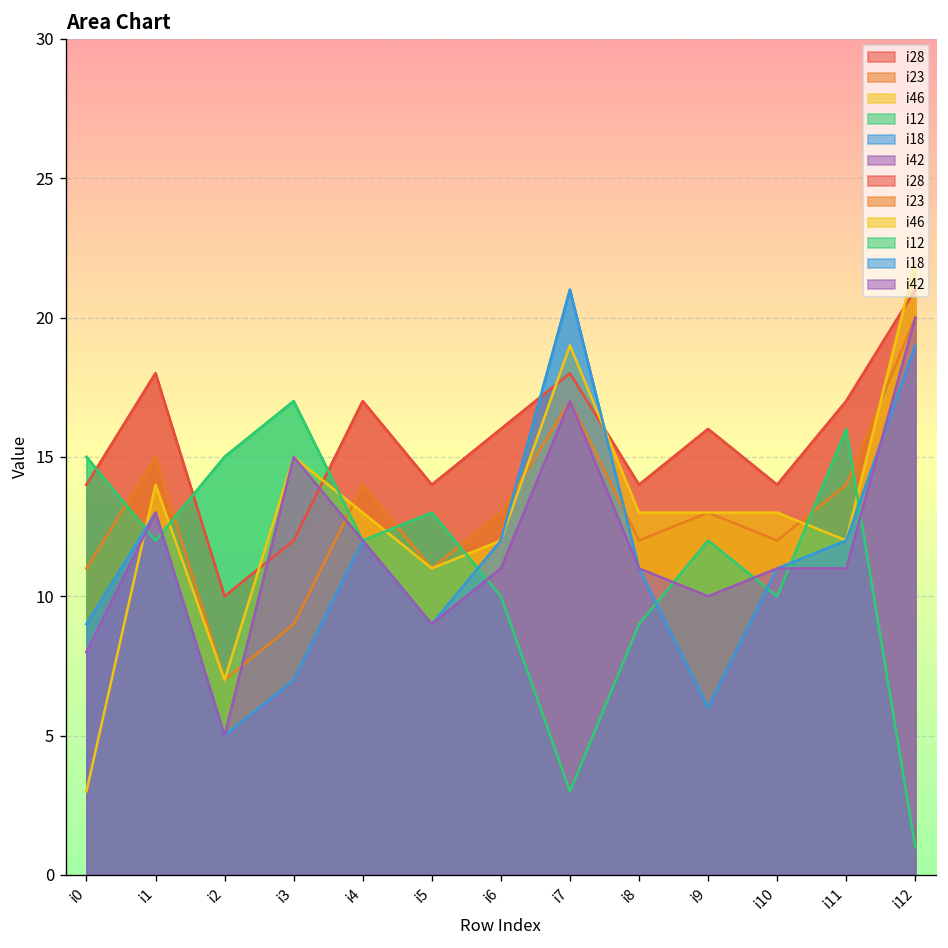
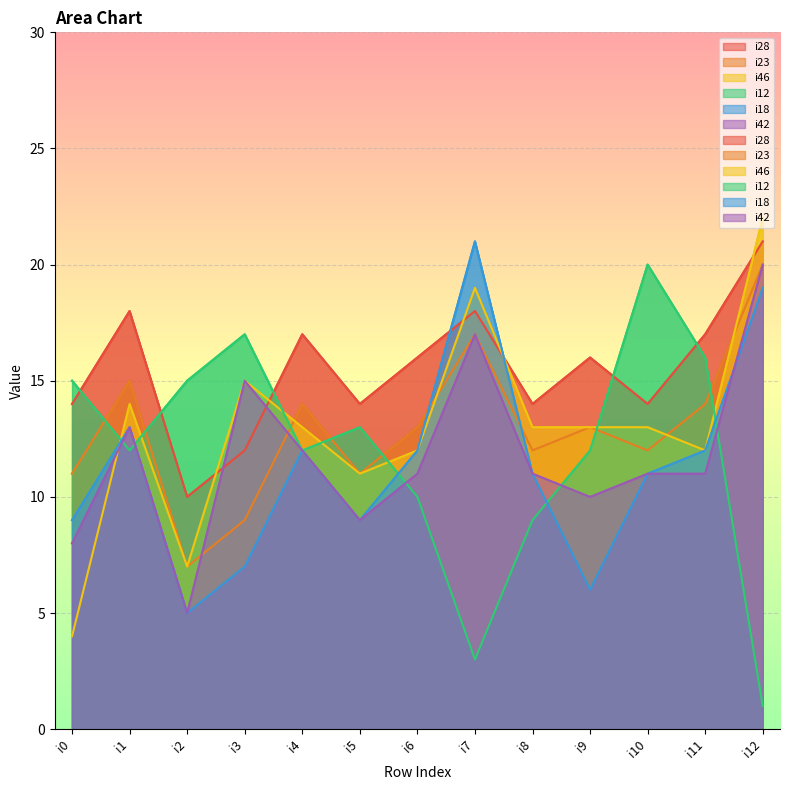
  {
    "i46": {
-     "i0": 3,
+     "i0": 4,
      "i1": 14,
      "i4": 13,
      "i7": 19,
      "i8": 13,
      "i10": 13
    },
    "i12": {
      "i0": 15,
      "i1": 12,
      "i2": 15,
      "i3": 17,
      "i5": 13,
      "i6": 10,
      "i7": 3,
      "i8": 9,
      "i9": 12,
-     "i10": 10,
+     "i10": 20,
      "i11": 16,
      "i12": 1
    },
    "i18": {
      "i0": 9,
      "i3": 7,
      "i7": 21,
      "i9": 6,
      "i12": 19
    },
    "i42": {
      "i0": 8,
      "i6": 11,
      "i9": 10,
      "i11": 11
    }
  }
